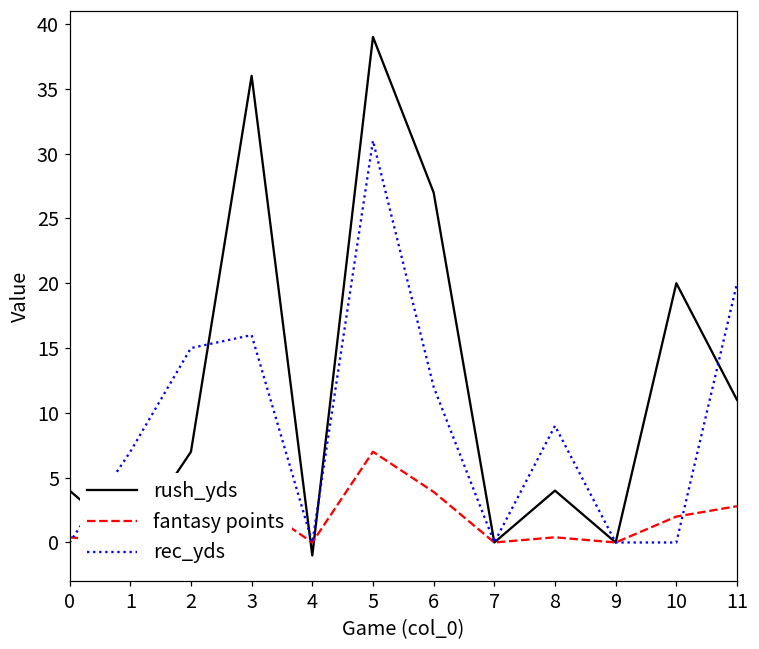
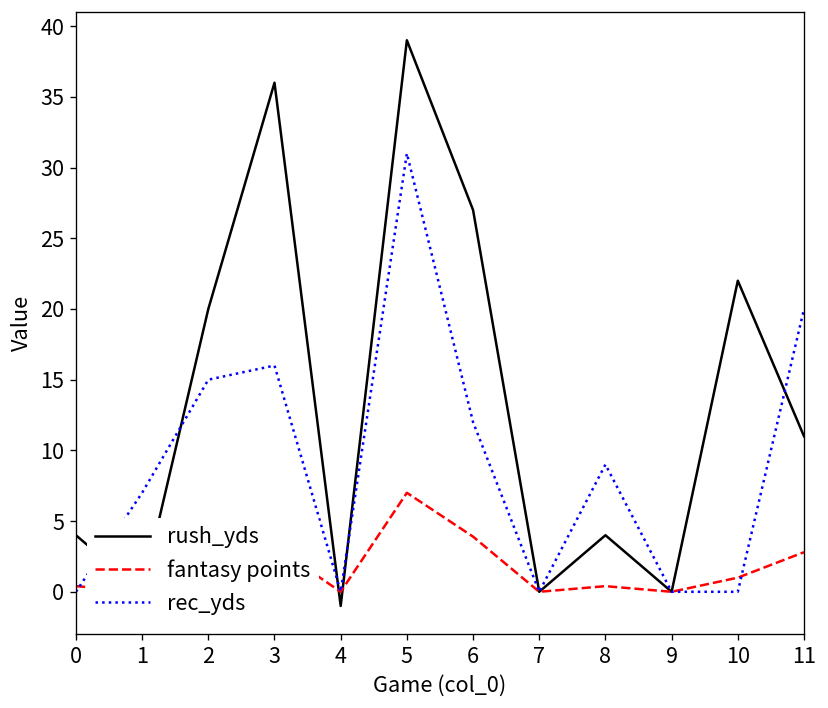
  {
    "rush_yds": {
      "0": 4,
-     "2": 7,
+     "2": 20,
      "3": 36,
      "4": -1,
      "5": 39,
      "6": 27,
      "8": 4,
-     "10": 20,
+     "10": 22,
      "11": 11
    },
    "fantasy points": {
      "0": 0.4,
      "5": 7,
      "6": 4,
      "8": 0.4,
-     "10": 2,
+     "10": 1,
      "11": 3
    },
    "rec_yds": {
      "0": 0,
      "1": 7,
      "2": 15,
      "3": 16,
      "5": 31,
      "6": 12,
      "8": 9,
      "10": 0,
      "11": 20
    }
  }
